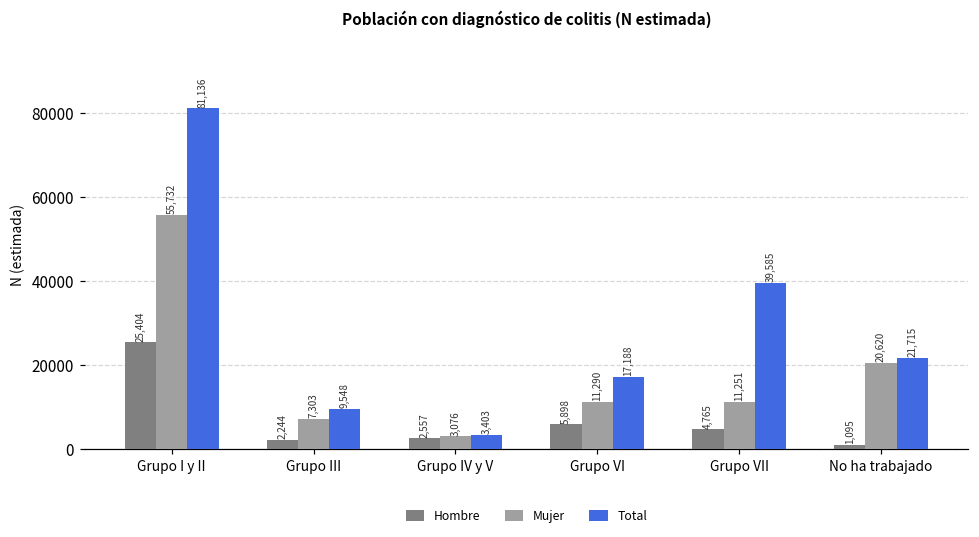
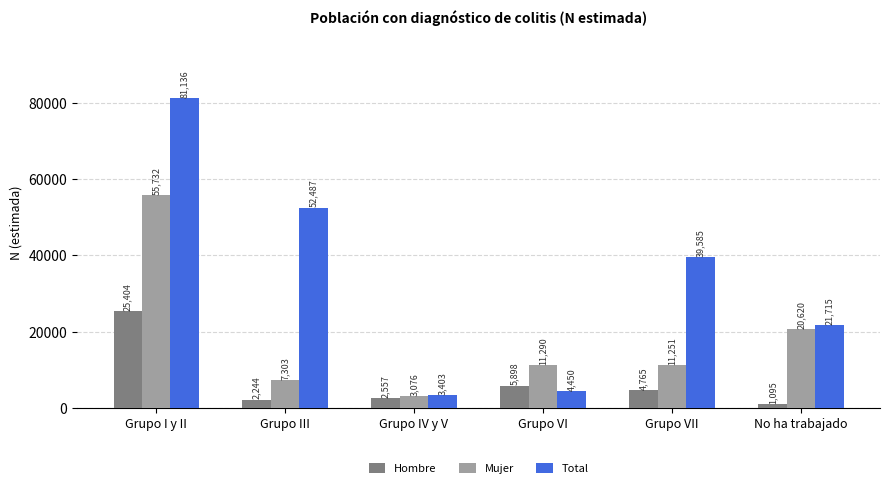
  {
    "Total": {
      "Grupo I y II": "81,136",
-     "Grupo III": "9,548",
+     "Grupo III": "52,487",
      "Grupo IV y V": "3,403",
-     "Grupo VI": "17,188",
+     "Grupo VI": "4,450",
      "Grupo VII": "39,585",
      "No ha trabajado": "21,715"
    }
  }
